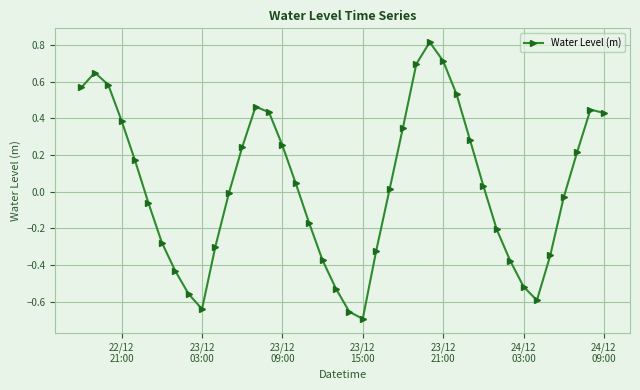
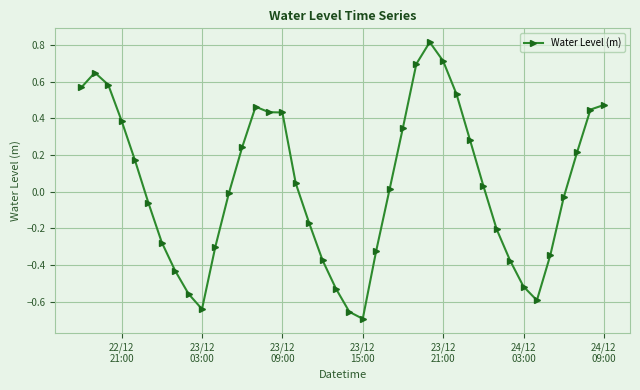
  {
    "22/12 21:00": 0.39,
    "23/12 03:00": -0.64,
-   "23/12 09:00": 0.25,
+   "23/12 09:00": 0.43,
    "23/12 15:00": -0.69,
    "23/12 21:00": 0.71,
    "24/12 03:00": -0.52,
-   "24/12 09:00": 0.43
+   "24/12 09:00": 0.47
  }
